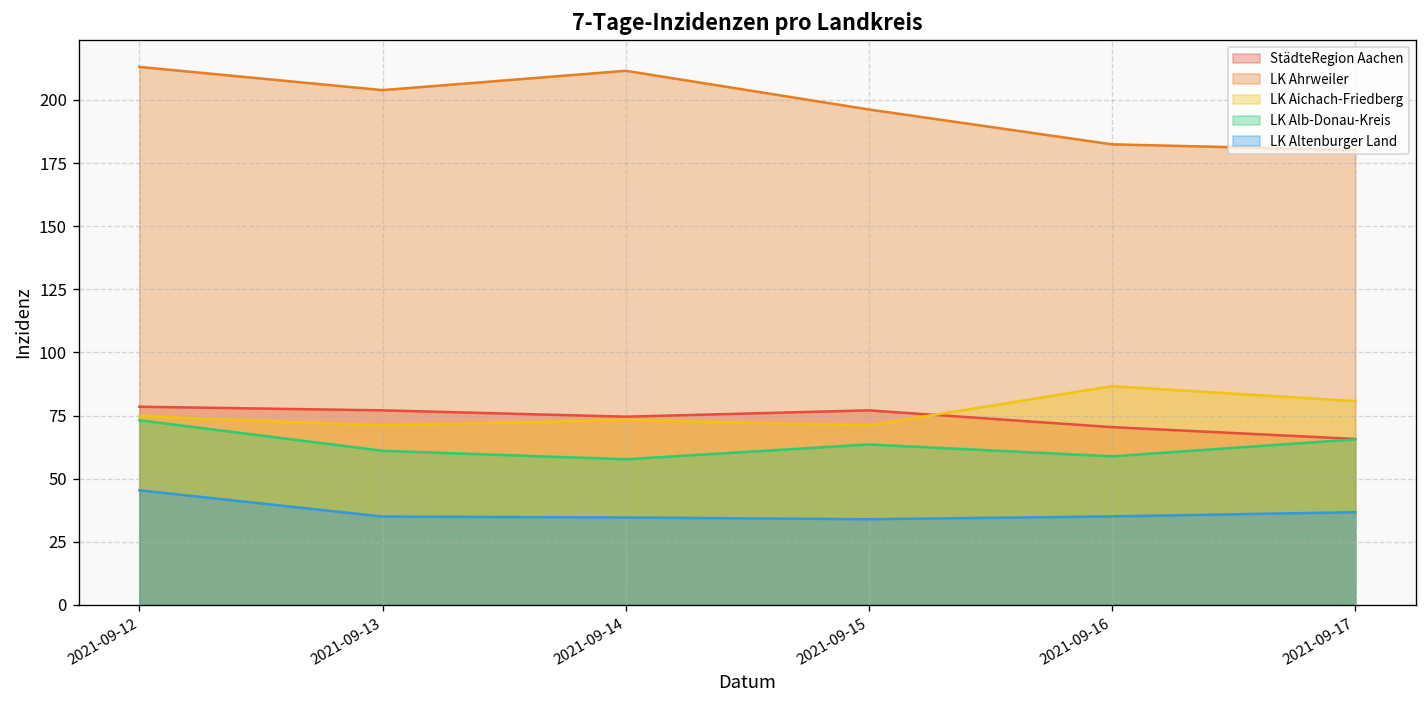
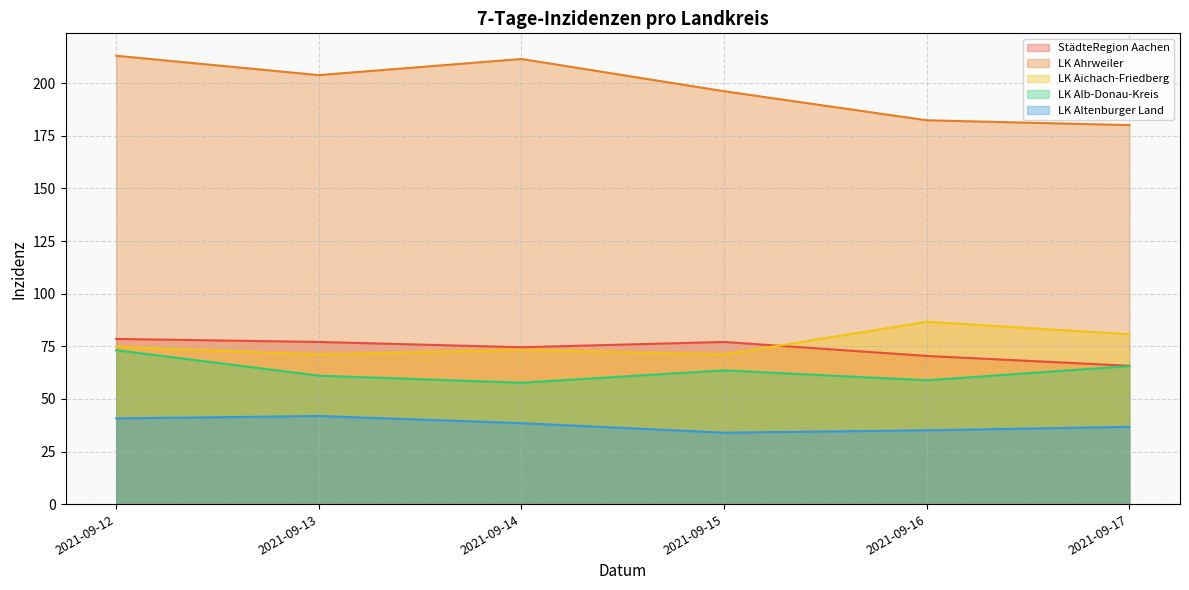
  {
    "LK Alb-Donau-Kreis": {
      "2021-09-12": 73,
      "2021-09-13": 61,
      "2021-09-14": 58,
      "2021-09-15": 64,
      "2021-09-16": 59
    },
    "LK Altenburger Land": {
-     "2021-09-12": 45,
-     "2021-09-13": 35,
-     "2021-09-14": 35,
+     "2021-09-12": 41,
+     "2021-09-13": 42,
+     "2021-09-14": 38,
      "2021-09-15": 34,
      "2021-09-16": 35,
      "2021-09-17": 37
    }
  }
